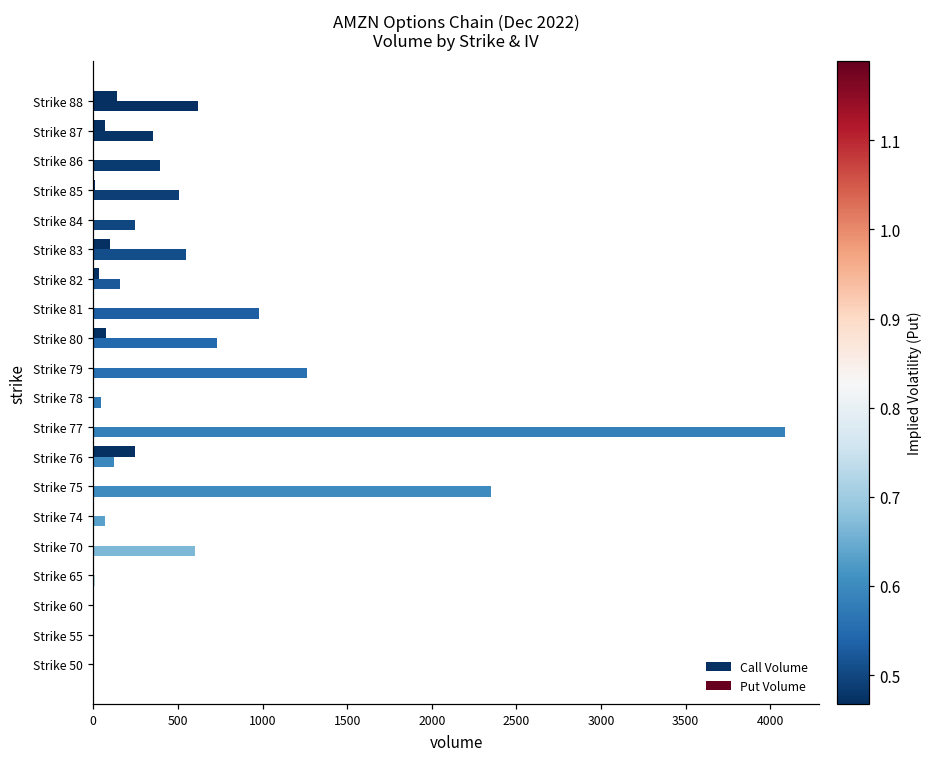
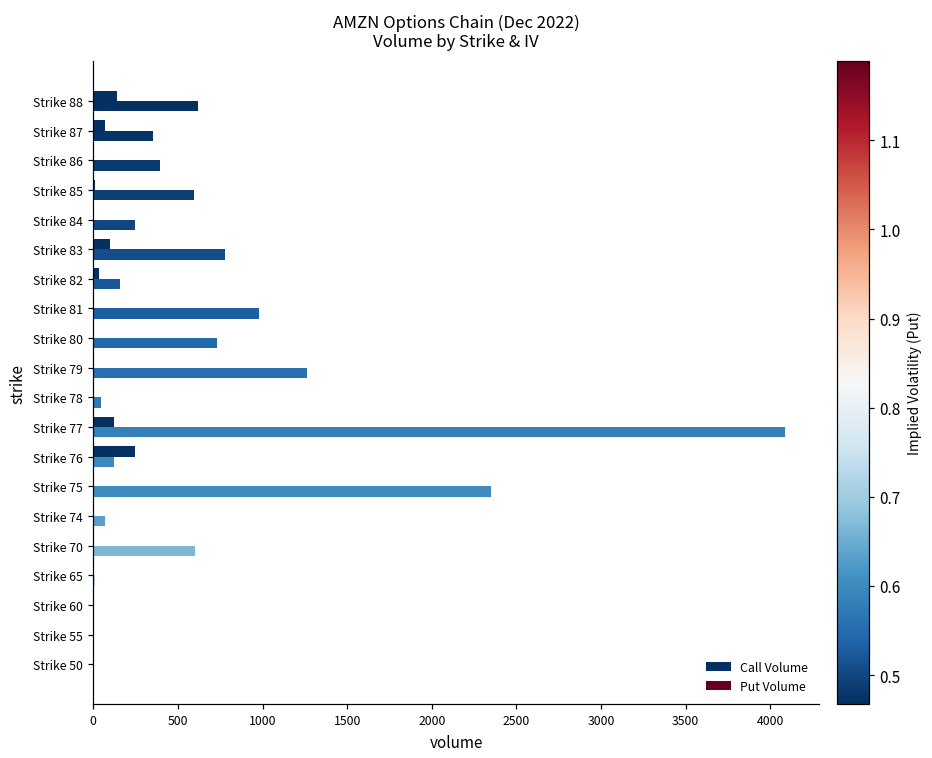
  {
    "Call Volume": {
      "Strike 88": 140,
      "Strike 87": 70,
      "Strike 83": 100,
      "Strike 82": 40,
      "Strike 81": 0,
-     "Strike 80": 80,
+     "Strike 80": 0,
      "Strike 79": 0,
-     "Strike 77": 0,
+     "Strike 77": 120,
      "Strike 76": 250,
      "Strike 74": 0,
      "Strike 70": 0,
      "Strike 65": 0,
      "Strike 55": 0,
      "Strike 50": 0
    },
    "Put Volume": {
      "Strike 88": 620,
      "Strike 87": 350,
      "Strike 86": 390,
-     "Strike 85": 510,
+     "Strike 85": 600,
      "Strike 84": 250,
-     "Strike 83": 550,
+     "Strike 83": 780,
      "Strike 82": 160,
      "Strike 81": 980,
      "Strike 80": 730,
      "Strike 79": 1260,
      "Strike 78": 40,
      "Strike 77": 4090,
      "Strike 76": 120,
      "Strike 75": 2350,
      "Strike 74": 70,
      "Strike 70": 600,
      "Strike 60": 0,
      "Strike 55": 0,
      "Strike 50": 0
    }
  }
